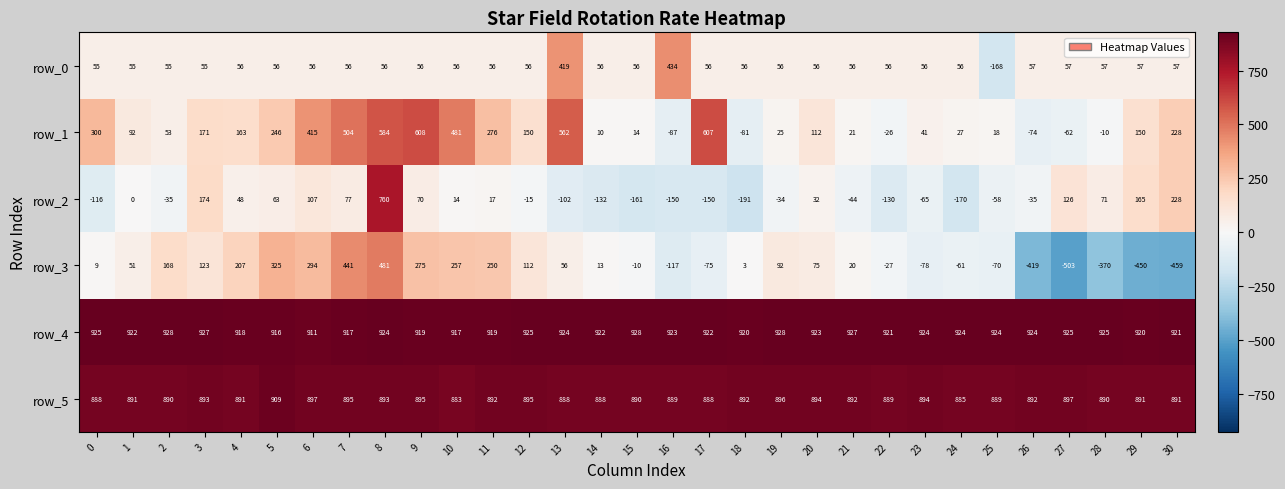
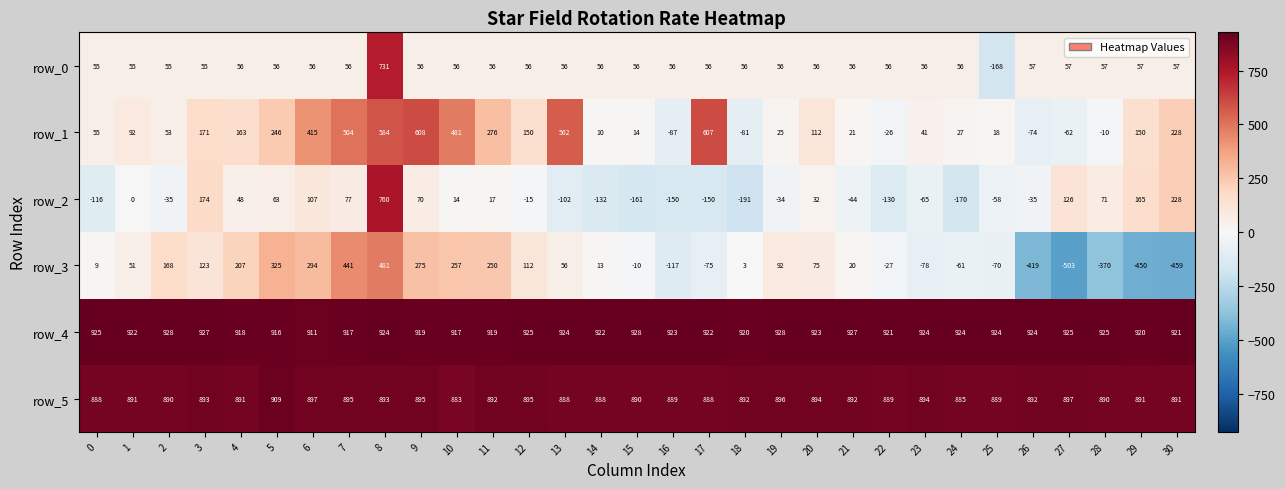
  {
    "row_0": {
      "0": 55,
      "1": 55,
      "2": 55,
      "3": 55,
      "4": 56,
      "5": 56,
      "6": 56,
      "7": 56,
-     "8": 56,
+     "8": 731,
      "9": 56,
      "10": 56,
      "11": 56,
      "12": 56,
-     "13": 419,
+     "13": 56,
      "14": 56,
      "15": 56,
-     "16": 434,
+     "16": 56,
      "17": 56,
      "18": 56,
      "19": 56,
      "20": 56,
      "21": 56,
      "22": 56,
      "23": 56,
      "24": 56,
      "25": -168,
      "26": 57,
      "27": 57,
      "28": 57,
      "29": 57,
      "30": 57
    },
    "row_1": {
-     "0": 300,
+     "0": 55,
      "1": 92,
      "2": 53,
      "3": 171,
      "4": 163,
      "5": 246,
      "6": 415,
      "7": 504,
      "8": 584,
      "9": 608,
      "10": 481,
      "11": 276,
      "12": 150,
      "13": 562,
      "14": 10,
      "15": 14,
      "16": -87,
      "17": 607,
      "18": -81,
      "19": 25,
      "20": 112,
      "21": 21,
      "22": -26,
      "23": 41,
      "24": 27,
      "25": 18,
      "26": -74,
      "27": -62,
      "28": -10,
      "29": 150,
      "30": 228
    },
    "row_2": {
      "0": -116,
      "1": 0,
      "2": -35,
      "3": 174,
      "4": 48,
      "5": 63,
      "6": 107,
      "7": 77,
      "8": 760,
      "9": 70,
      "10": 14,
      "11": 17,
      "12": -15,
      "13": -102,
      "14": -132,
      "15": -161,
      "16": -150,
      "17": -150,
      "18": -191,
      "19": -34,
      "20": 32,
      "21": -44,
      "22": -130,
      "23": -65,
      "24": -170,
      "25": -58,
      "26": -35,
      "27": 126,
      "28": 71,
      "29": 165,
      "30": 228
    },
    "row_3": {
      "0": 9,
      "1": 51,
      "2": 168,
      "3": 123,
      "4": 207,
      "5": 325,
      "6": 294,
      "7": 441,
      "8": 481,
      "9": 275,
      "10": 257,
      "11": 250,
      "12": 112,
      "13": 56,
      "14": 13,
      "15": -10,
      "16": -117,
      "17": -75,
      "18": 3,
      "19": 92,
      "20": 75,
      "21": 20,
      "22": -27,
      "23": -78,
      "24": -61,
      "25": -70,
      "26": -419,
      "27": -503,
      "28": -370,
      "29": -450,
      "30": -459
    },
    "row_4": {
      "0": 925,
      "1": 922,
      "2": 928,
      "3": 927,
      "4": 918,
      "5": 916,
      "6": 911,
      "7": 917,
      "8": 924,
      "9": 919,
      "10": 917,
      "11": 919,
      "12": 925,
      "13": 924,
      "14": 922,
      "15": 928,
      "16": 923,
      "17": 922,
      "18": 920,
      "19": 928,
      "20": 923,
      "21": 927,
      "22": 921,
      "23": 924,
      "24": 924,
      "25": 924,
      "26": 924,
      "27": 925,
      "28": 925,
      "29": 920,
      "30": 921
    },
    "row_5": {
      "0": 888,
      "1": 891,
      "2": 890,
      "3": 893,
      "4": 891,
      "5": 909,
      "6": 897,
      "7": 895,
      "8": 893,
      "9": 895,
      "10": 883,
      "11": 892,
      "12": 895,
      "13": 888,
      "14": 888,
      "15": 890,
      "16": 889,
      "17": 888,
      "18": 892,
      "19": 896,
      "20": 894,
      "21": 892,
      "22": 889,
      "23": 894,
      "24": 885,
      "25": 889,
      "26": 892,
      "27": 897,
      "28": 890,
      "29": 891,
      "30": 891
    }
  }
